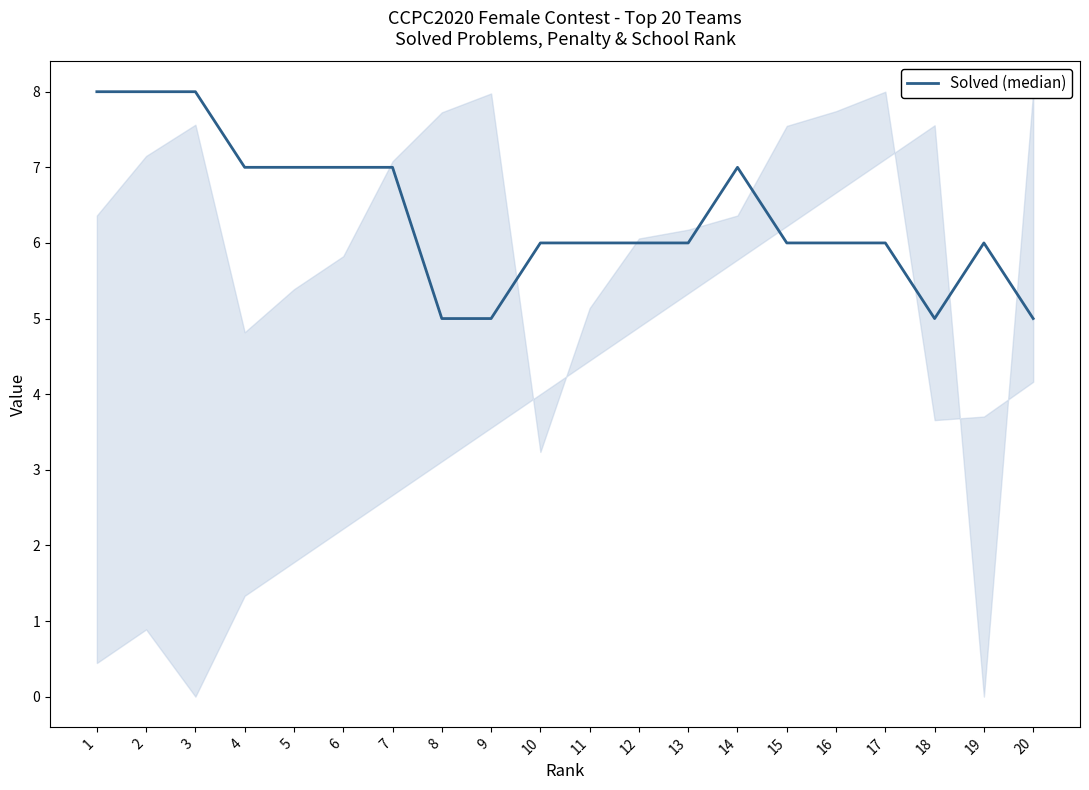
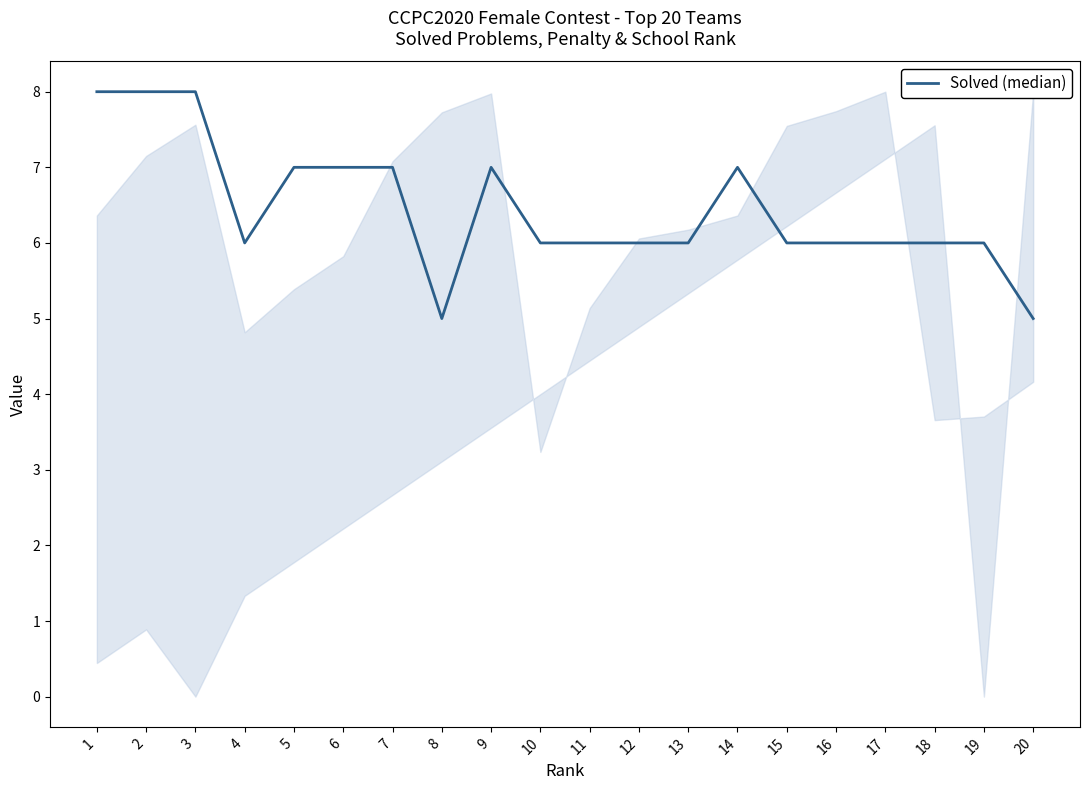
  {
    "Solved (median)": {
      "1": 8,
      "2": 8,
      "3": 8,
-     "4": 7,
+     "4": 6,
      "5": 7,
      "6": 7,
      "7": 7,
      "8": 5,
-     "9": 5,
+     "9": 7,
      "10": 6,
      "11": 6,
      "12": 6,
      "13": 6,
      "14": 7,
      "15": 6,
      "16": 6,
      "17": 6,
-     "18": 5,
+     "18": 6,
      "19": 6,
      "20": 5
    }
  }
